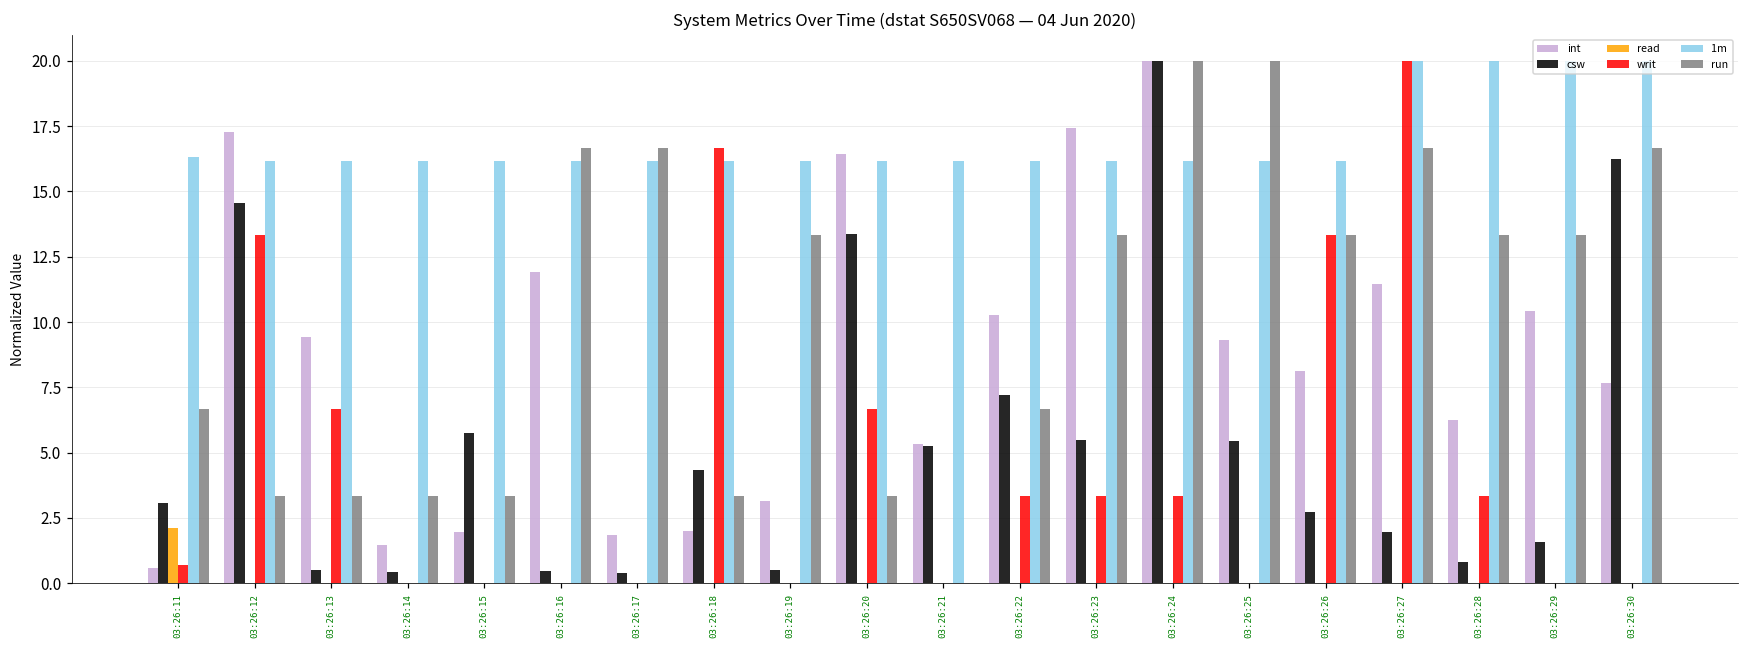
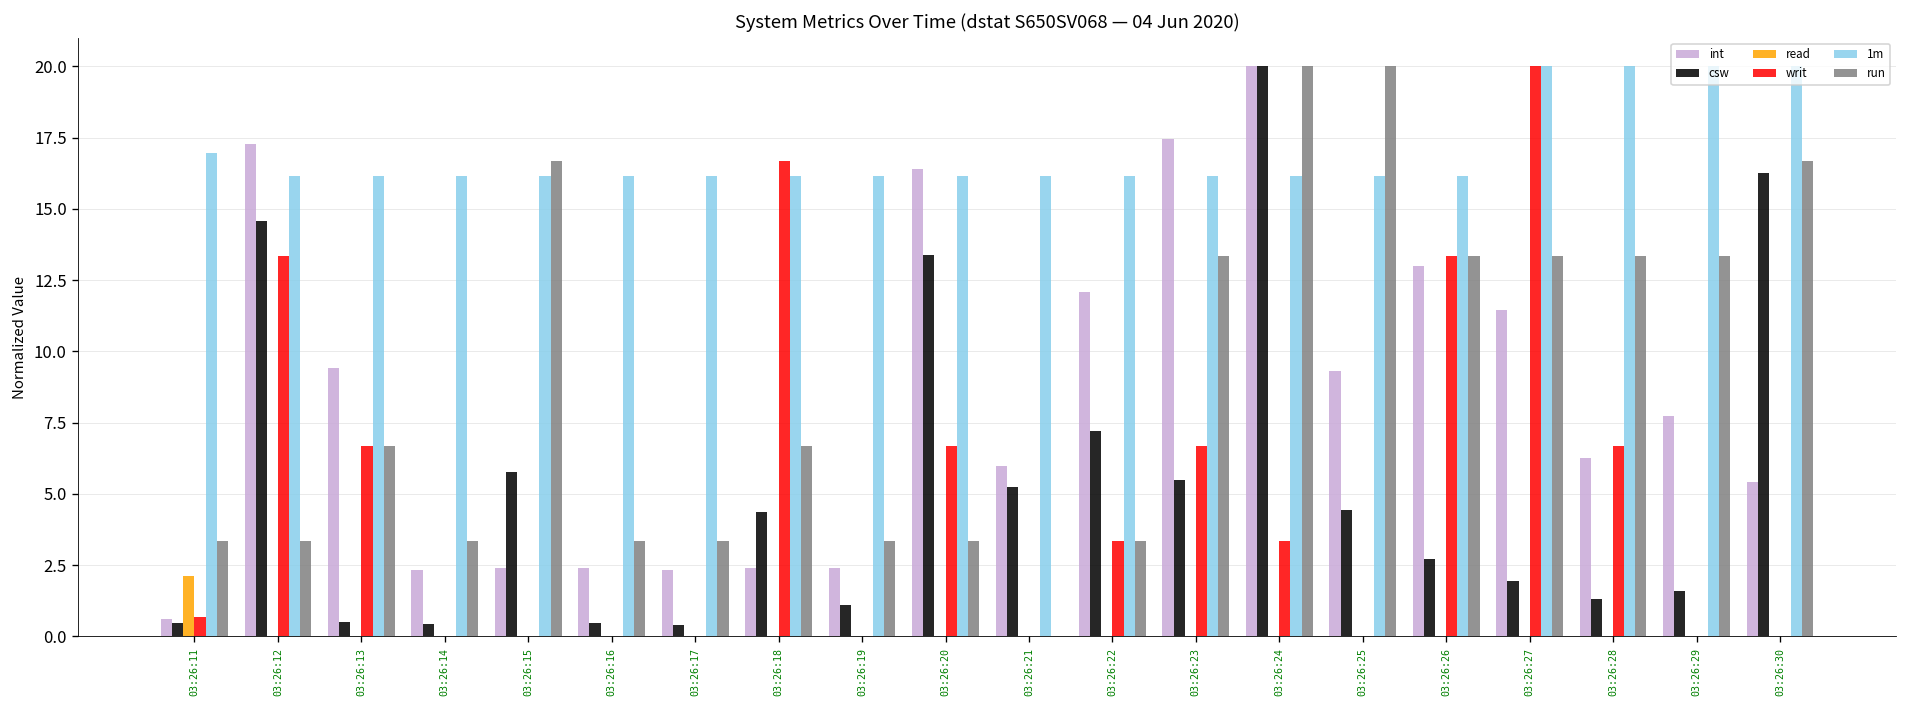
  {
    "int": {
      "03:26:11": 0.6,
      "03:26:12": 17.3,
      "03:26:13": 9.4,
-     "03:26:14": 1.5,
-     "03:26:15": 2.0,
-     "03:26:16": 11.9,
-     "03:26:17": 1.8,
-     "03:26:18": 2.0,
-     "03:26:19": 3.2,
+     "03:26:14": 2.3,
+     "03:26:15": 2.4,
+     "03:26:16": 2.4,
+     "03:26:17": 2.3,
+     "03:26:18": 2.4,
+     "03:26:19": 2.4,
      "03:26:20": 16.4,
-     "03:26:21": 5.3,
-     "03:26:22": 10.3,
+     "03:26:21": 6.0,
+     "03:26:22": 12.1,
      "03:26:23": 17.4,
      "03:26:24": 20.0,
      "03:26:25": 9.3,
-     "03:26:26": 8.1,
+     "03:26:26": 13.0,
      "03:26:27": 11.5,
      "03:26:28": 6.3,
-     "03:26:29": 10.4,
-     "03:26:30": 7.7
+     "03:26:29": 7.7,
+     "03:26:30": 5.4
    },
    "csw": {
-     "03:26:11": 3.1,
+     "03:26:11": 0.5,
      "03:26:12": 14.6,
      "03:26:13": 0.5,
      "03:26:14": 0.4,
      "03:26:15": 5.8,
      "03:26:16": 0.5,
      "03:26:17": 0.4,
      "03:26:18": 4.4,
-     "03:26:19": 0.5,
+     "03:26:19": 1.1,
      "03:26:20": 13.4,
      "03:26:21": 5.2,
      "03:26:22": 7.2,
      "03:26:23": 5.5,
      "03:26:24": 20.0,
-     "03:26:25": 5.4,
+     "03:26:25": 4.4,
      "03:26:26": 2.7,
      "03:26:27": 2.0,
-     "03:26:28": 0.8,
+     "03:26:28": 1.3,
      "03:26:29": 1.6,
      "03:26:30": 16.2
    },
    "read": {
      "03:26:11": 2.1,
      "03:26:12": 0.0,
      "03:26:13": 0.0,
      "03:26:14": 0.0,
      "03:26:15": 0.0,
      "03:26:16": 0.0,
      "03:26:17": 0.0,
      "03:26:18": 0.0,
      "03:26:19": 0.0,
      "03:26:20": 0.0,
      "03:26:21": 0.0,
      "03:26:22": 0.0,
      "03:26:23": 0.0,
      "03:26:24": 0.0,
      "03:26:25": 0.0,
      "03:26:26": 0.0,
      "03:26:27": 0.0,
      "03:26:28": 0.0,
      "03:26:29": 0.0,
      "03:26:30": 0.0
    },
    "writ": {
      "03:26:11": 0.7,
      "03:26:12": 13.3,
      "03:26:13": 6.7,
      "03:26:14": 0.0,
      "03:26:15": 0.0,
      "03:26:16": 0.0,
      "03:26:17": 0.0,
      "03:26:18": 16.7,
      "03:26:19": 0.0,
      "03:26:20": 6.7,
      "03:26:21": 0.0,
      "03:26:22": 3.3,
-     "03:26:23": 3.3,
+     "03:26:23": 6.7,
      "03:26:24": 3.3,
      "03:26:25": 0.0,
      "03:26:26": 13.3,
      "03:26:27": 20.0,
-     "03:26:28": 3.3,
+     "03:26:28": 6.7,
      "03:26:29": 0.0,
      "03:26:30": 0.0
    },
    "1m": {
-     "03:26:11": 16.3,
+     "03:26:11": 17.0,
      "03:26:12": 16.2,
      "03:26:13": 16.2,
      "03:26:14": 16.2,
      "03:26:15": 16.2,
      "03:26:16": 16.2,
      "03:26:17": 16.2,
      "03:26:18": 16.2,
      "03:26:19": 16.2,
      "03:26:20": 16.2,
      "03:26:21": 16.2,
      "03:26:22": 16.2,
      "03:26:23": 16.2,
      "03:26:24": 16.2,
      "03:26:25": 16.2,
      "03:26:26": 16.2,
      "03:26:27": 20.0,
      "03:26:28": 20.0
    },
    "run": {
-     "03:26:11": 6.7,
+     "03:26:11": 3.3,
      "03:26:12": 3.3,
-     "03:26:13": 3.3,
+     "03:26:13": 6.7,
      "03:26:14": 3.3,
-     "03:26:15": 3.3,
-     "03:26:16": 16.7,
-     "03:26:17": 16.7,
-     "03:26:18": 3.3,
-     "03:26:19": 13.3,
+     "03:26:15": 16.7,
+     "03:26:16": 3.3,
+     "03:26:17": 3.3,
+     "03:26:18": 6.7,
+     "03:26:19": 3.3,
      "03:26:20": 3.3,
      "03:26:21": 0.0,
-     "03:26:22": 6.7,
+     "03:26:22": 3.3,
      "03:26:23": 13.3,
      "03:26:24": 20.0,
      "03:26:25": 20.0,
      "03:26:26": 13.3,
-     "03:26:27": 16.7,
+     "03:26:27": 13.3,
      "03:26:28": 13.3,
      "03:26:29": 13.3,
      "03:26:30": 16.7
    }
  }
